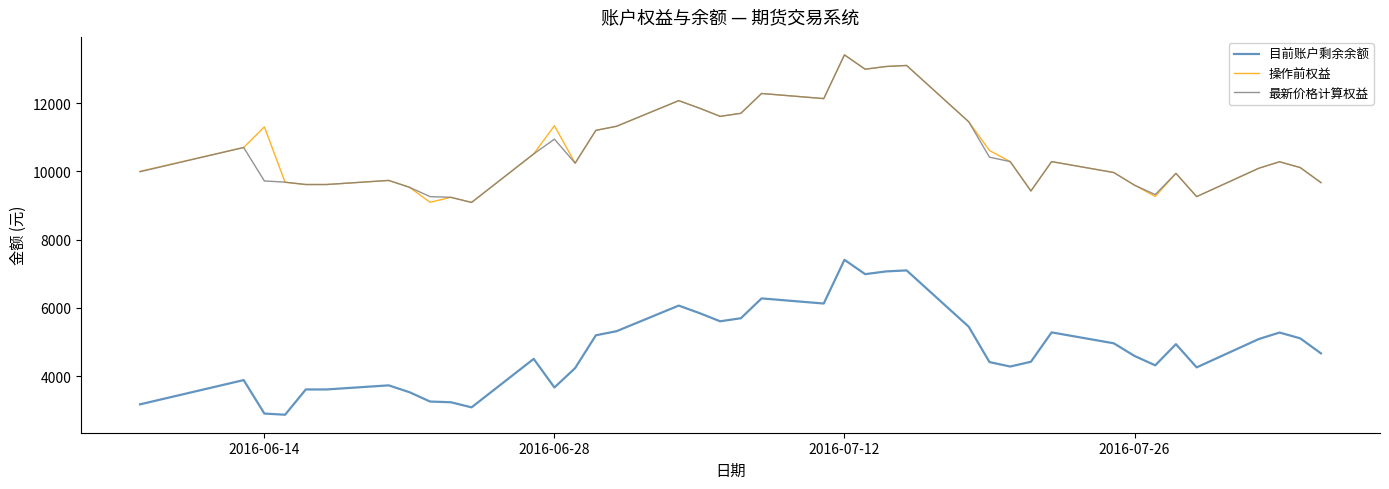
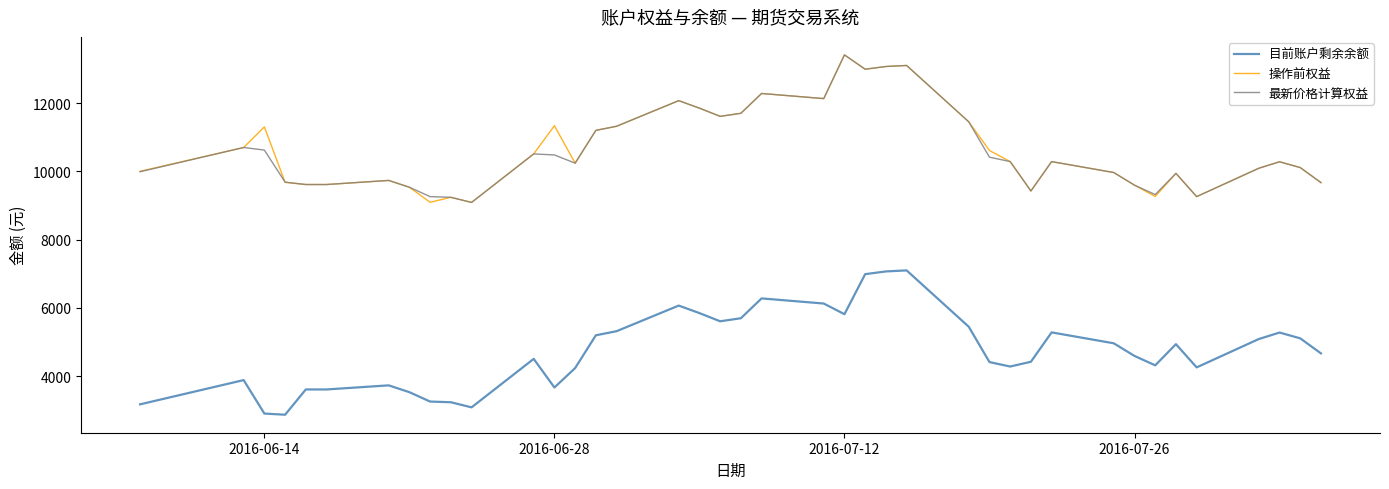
  {
    "目前账户剩余余额": {
      "2016-06-14": 2900,
      "2016-06-28": 3700,
-     "2016-07-12": 7400,
+     "2016-07-12": 5800,
      "2016-07-26": 4600
    },
    "操作前权益": {
      "2016-06-14": 11300,
      "2016-06-28": 11300
    },
    "最新价格计算权益": {
-     "2016-06-14": 9700,
-     "2016-06-28": 10900
+     "2016-06-14": 10600,
+     "2016-06-28": 10500
    }
  }
